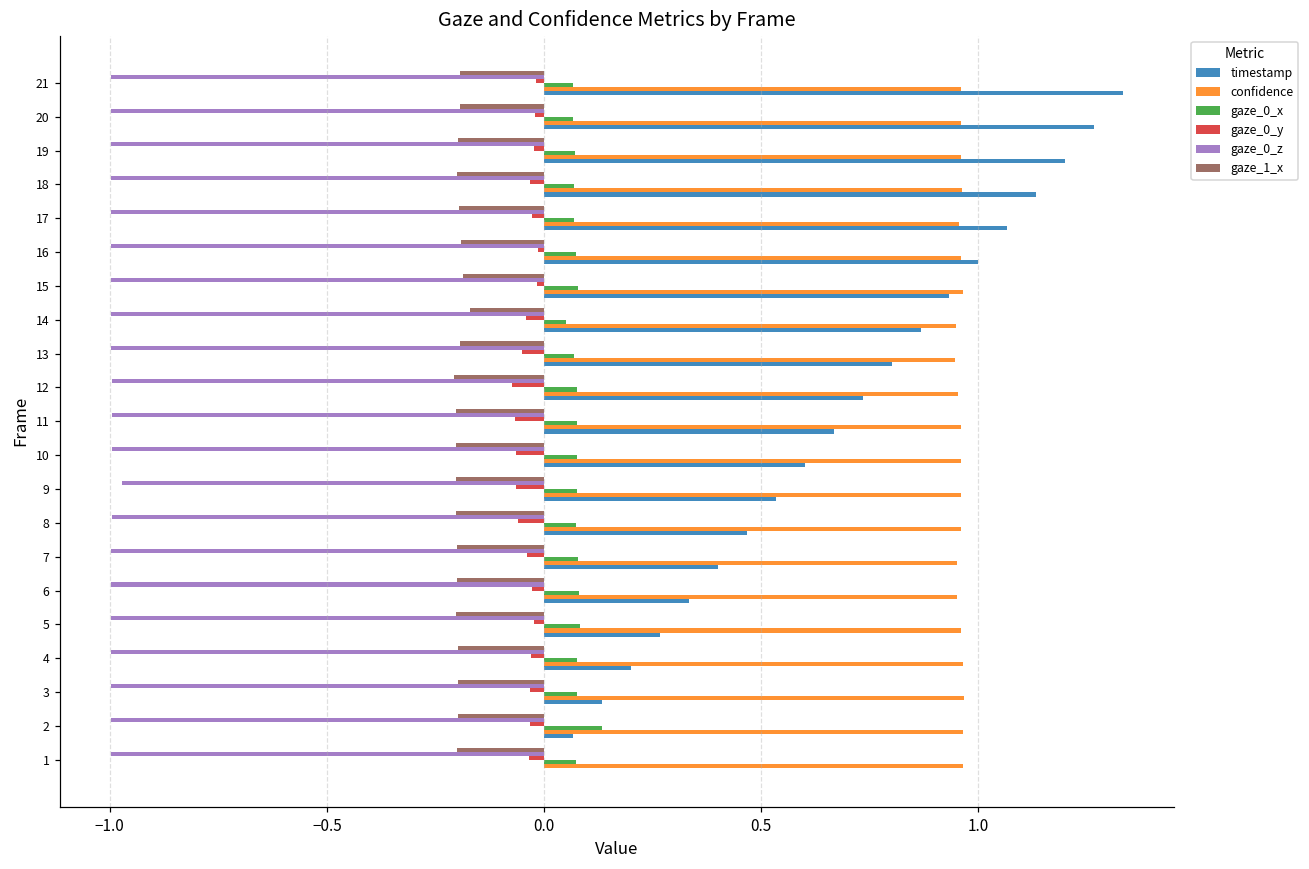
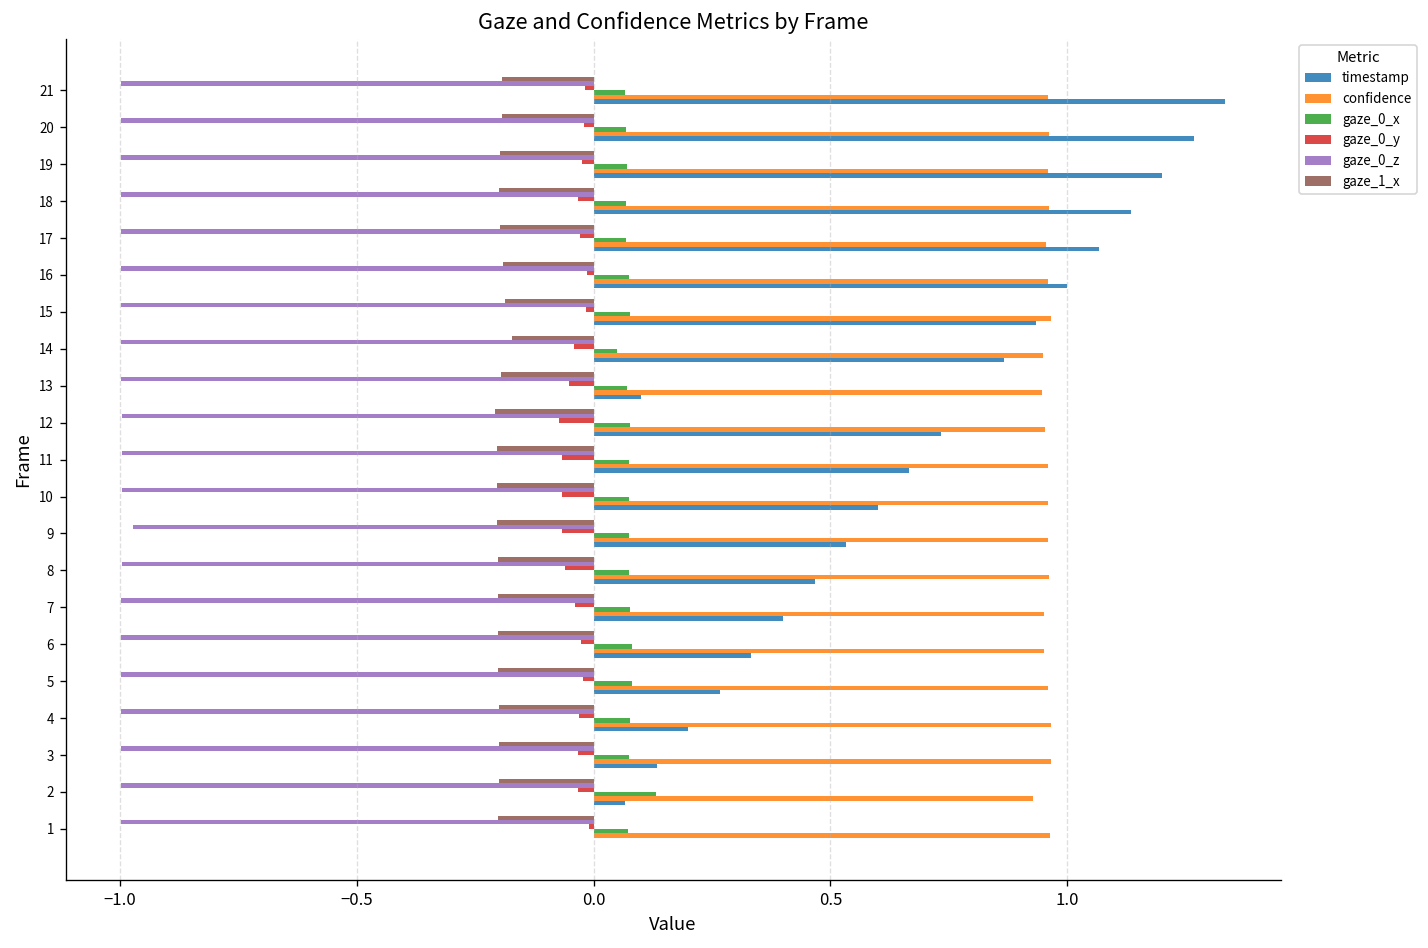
  {
    "timestamp": {
      "21": 1.33,
      "20": 1.27,
      "19": 1.2,
      "18": 1.13,
      "17": 1.07,
      "16": 1.0,
      "15": 0.93,
      "14": 0.87,
-     "13": 0.8,
+     "13": 0.1,
      "12": 0.73,
      "11": 0.67,
      "10": 0.6,
      "9": 0.53,
      "8": 0.47,
      "7": 0.4,
      "6": 0.33,
      "5": 0.27,
      "4": 0.2,
      "3": 0.13,
      "2": 0.07,
      "1": 0.0
    },
    "confidence": {
      "21": 0.96,
      "20": 0.96,
      "19": 0.96,
      "18": 0.96,
      "17": 0.96,
      "16": 0.96,
      "15": 0.96,
      "14": 0.95,
      "13": 0.95,
      "12": 0.95,
      "11": 0.96,
      "10": 0.96,
      "9": 0.96,
      "8": 0.96,
      "7": 0.95,
      "6": 0.95,
      "5": 0.96,
      "4": 0.96,
      "3": 0.97,
-     "2": 0.96,
+     "2": 0.93,
      "1": 0.96
    },
    "gaze_0_x": {
      "21": 0.07,
      "20": 0.07,
      "19": 0.07,
      "18": 0.07,
      "17": 0.07,
      "16": 0.07,
      "15": 0.08,
      "14": 0.05,
      "13": 0.07,
      "12": 0.08,
      "11": 0.08,
      "10": 0.08,
      "9": 0.07,
      "8": 0.07,
      "7": 0.08,
      "6": 0.08,
      "5": 0.08,
      "4": 0.08,
      "3": 0.08,
      "2": 0.13,
      "1": 0.07
    },
    "gaze_0_y": {
      "21": -0.02,
      "20": -0.02,
      "19": -0.02,
      "18": -0.03,
      "17": -0.03,
      "16": -0.01,
      "15": -0.02,
      "14": -0.04,
      "13": -0.05,
      "12": -0.07,
      "11": -0.07,
      "10": -0.07,
      "9": -0.07,
      "8": -0.06,
      "7": -0.04,
      "6": -0.03,
      "5": -0.02,
      "4": -0.03,
      "3": -0.03,
      "2": -0.03,
-     "1": -0.03
+     "1": -0.01
    },
    "gaze_0_z": {
      "21": -1.00,
      "20": -1.00,
      "19": -1.00,
      "18": -1.00,
      "17": -1.00,
      "16": -1.00,
      "15": -1.00,
      "14": -1.00,
      "13": -1.00,
      "12": -0.99,
      "11": -0.99,
      "10": -1.00,
      "9": -0.97,
      "8": -1.00,
      "7": -1.00,
      "6": -1.00,
      "5": -1.00,
      "4": -1.00,
      "3": -1.00,
      "2": -1.00,
      "1": -1.00
    },
    "gaze_1_x": {
      "21": -0.19,
      "20": -0.19,
      "19": -0.20,
      "18": -0.20,
      "17": -0.20,
      "16": -0.19,
      "15": -0.19,
      "14": -0.17,
      "13": -0.19,
      "12": -0.21,
      "11": -0.20,
      "10": -0.20,
      "9": -0.20,
      "8": -0.20,
      "7": -0.20,
      "6": -0.20,
      "5": -0.20,
      "4": -0.20,
      "3": -0.20,
      "2": -0.20,
      "1": -0.20
    }
  }
